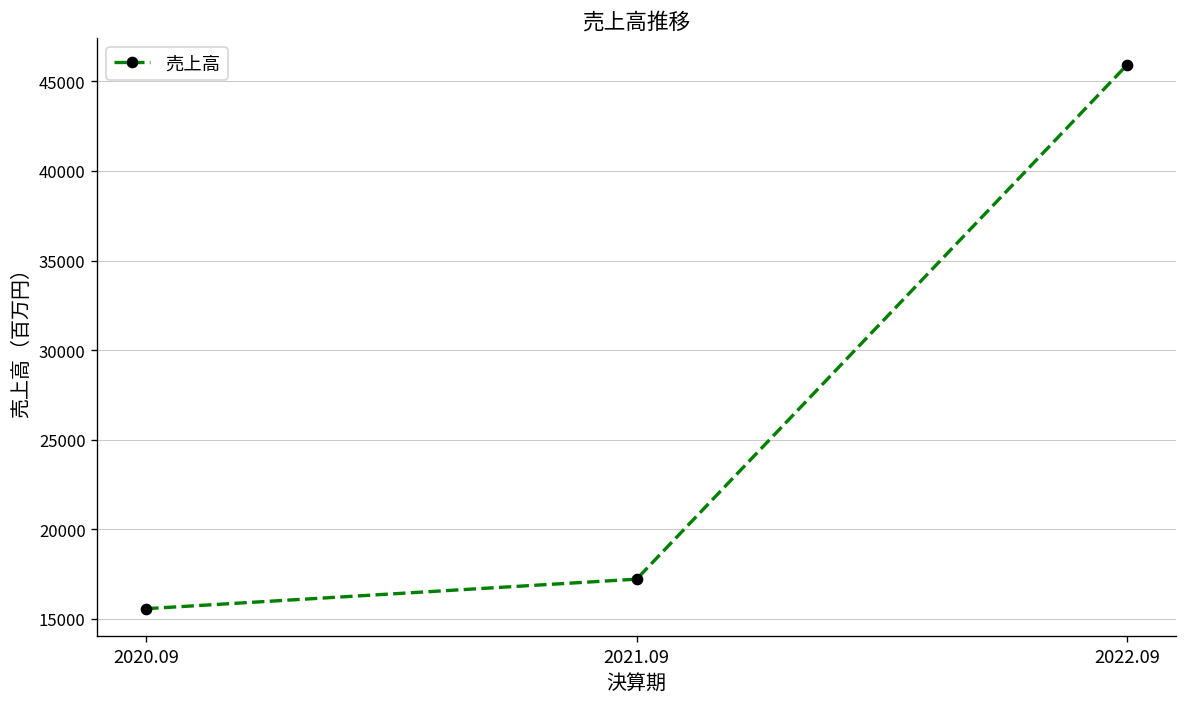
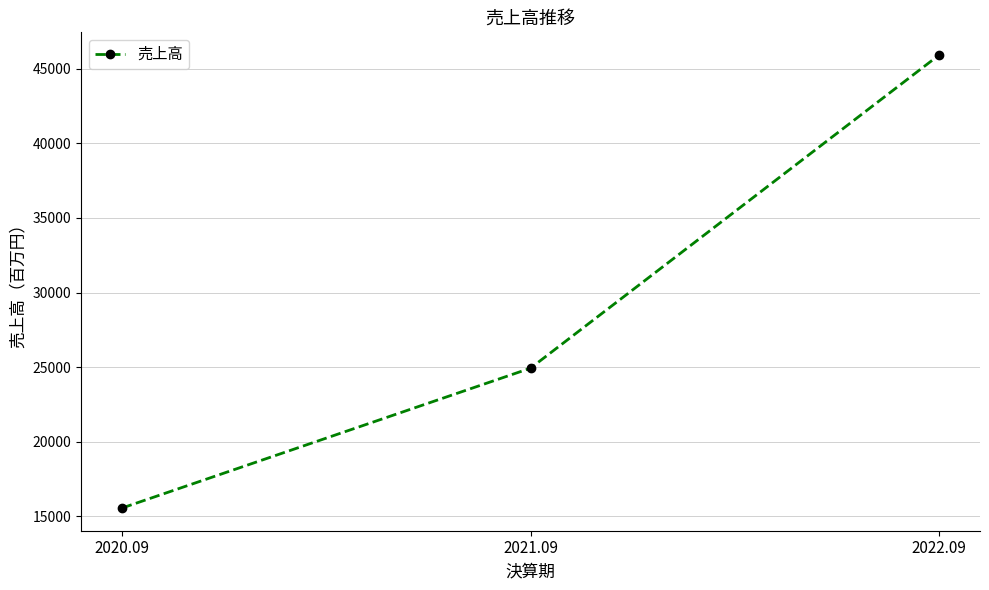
  {
    "2020.09": 15600,
-   "2021.09": 17200,
+   "2021.09": 24900,
    "2022.09": 45900
  }
